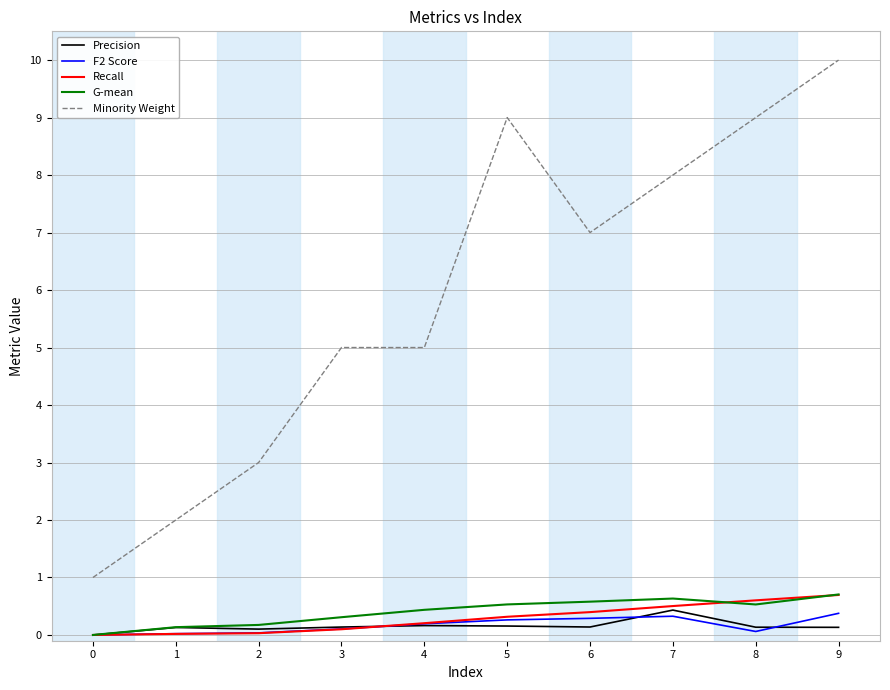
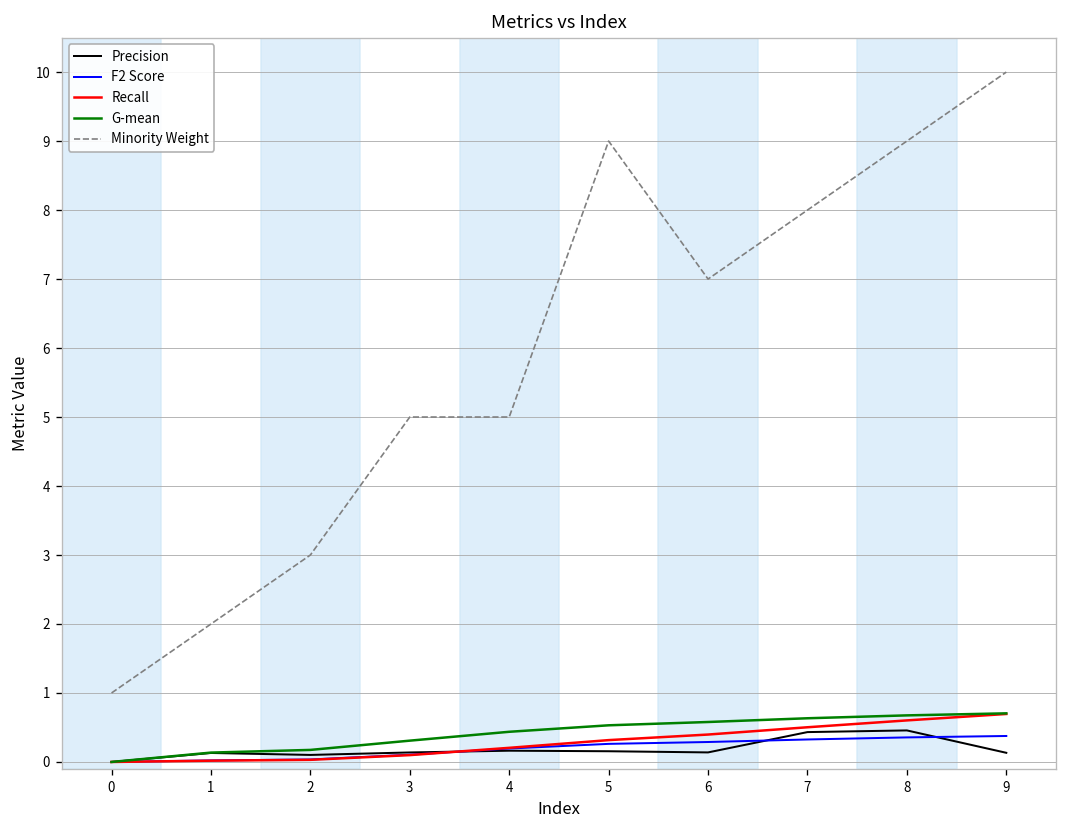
  {
    "Precision": {
      "2": 0.1,
      "5": 0.2,
      "6": 0.1,
      "7": 0.4,
-     "8": 0.1,
+     "8": 0.5,
      "9": 0.1
    },
    "F2 Score": {
      "5": 0.3,
      "6": 0.3,
      "7": 0.3,
-     "8": 0.1,
+     "8": 0.4,
      "9": 0.4
    },
    "Recall": {
      "5": 0.3,
      "6": 0.4,
      "7": 0.5,
      "8": 0.6
    },
    "G-mean": {
      "2": 0.2,
      "3": 0.3,
      "4": 0.4,
      "5": 0.5,
      "6": 0.6,
      "7": 0.6,
-     "8": 0.5
+     "8": 0.7
    },
    "Minority Weight": {
      "0": 1.0,
      "1": 2.0,
      "2": 3.0,
      "3": 5.0,
      "4": 5.0,
      "5": 9.0,
      "6": 7.0,
      "7": 8.0,
      "8": 9.0,
      "9": 10.0
    }
  }
